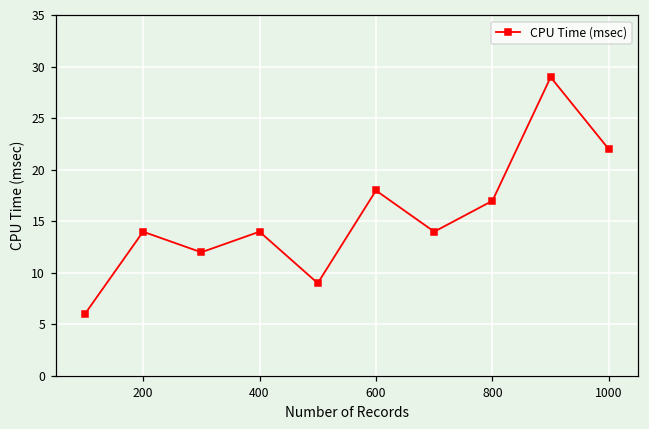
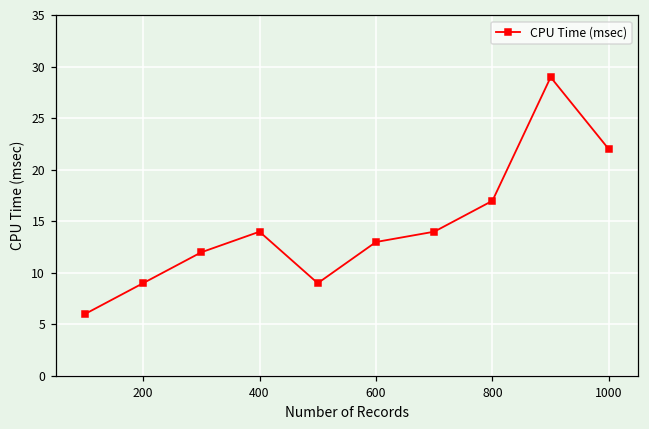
  {
-   "200": 14,
+   "200": 9,
    "400": 14,
-   "600": 18,
+   "600": 13,
    "800": 17,
    "1000": 22
  }
